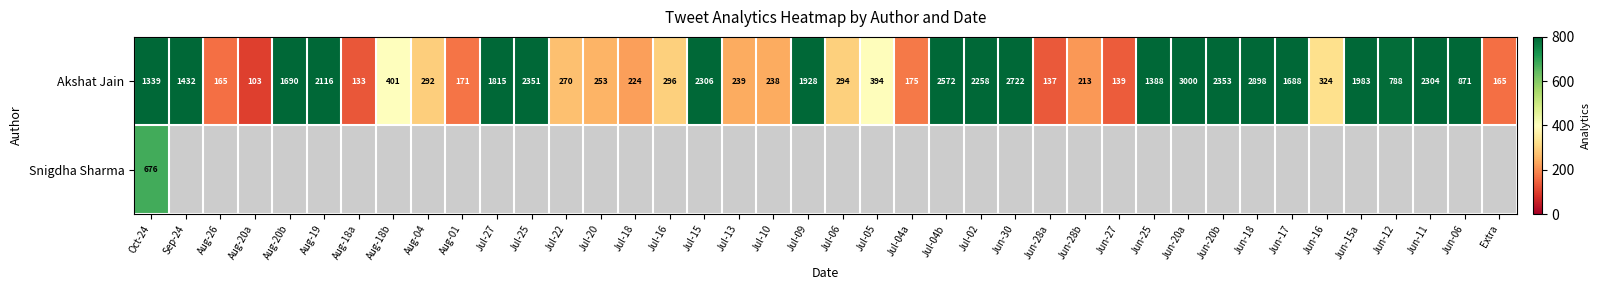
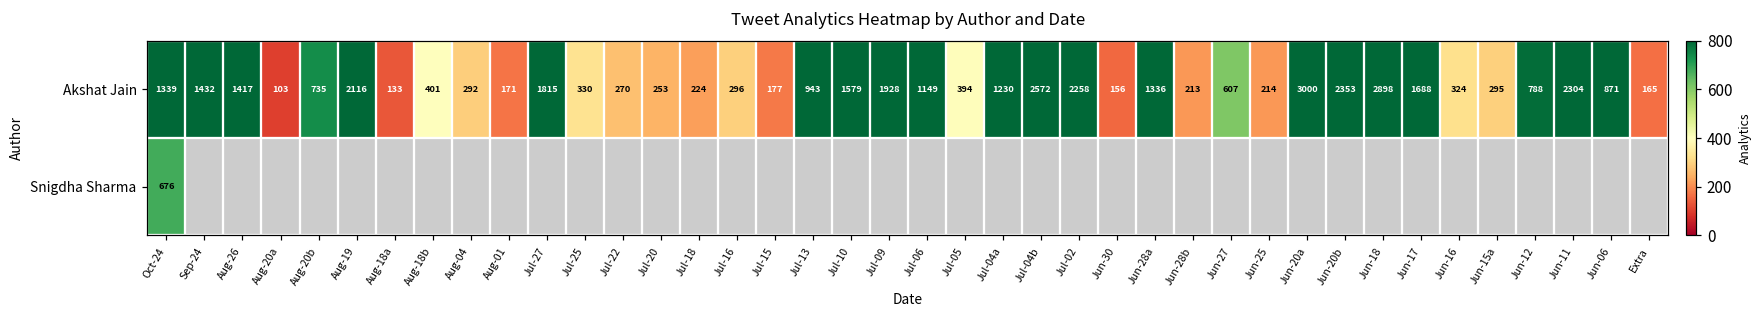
  {
    "Akshat Jain": {
      "Oct-24": 1339,
      "Sep-24": 1432,
-     "Aug-26": 165,
+     "Aug-26": 1417,
      "Aug-20a": 103,
-     "Aug-20b": 1690,
+     "Aug-20b": 735,
      "Aug-19": 2116,
      "Aug-18a": 133,
      "Aug-18b": 401,
      "Aug-04": 292,
      "Aug-01": 171,
      "Jul-27": 1815,
-     "Jul-25": 2351,
+     "Jul-25": 330,
      "Jul-22": 270,
      "Jul-20": 253,
      "Jul-18": 224,
      "Jul-16": 296,
-     "Jul-15": 2306,
-     "Jul-13": 239,
-     "Jul-10": 238,
+     "Jul-15": 177,
+     "Jul-13": 943,
+     "Jul-10": 1579,
      "Jul-09": 1928,
-     "Jul-06": 294,
+     "Jul-06": 1149,
      "Jul-05": 394,
-     "Jul-04a": 175,
+     "Jul-04a": 1230,
      "Jul-04b": 2572,
      "Jul-02": 2258,
-     "Jun-30": 2722,
-     "Jun-28a": 137,
+     "Jun-30": 156,
+     "Jun-28a": 1336,
      "Jun-28b": 213,
-     "Jun-27": 139,
-     "Jun-25": 1388,
+     "Jun-27": 607,
+     "Jun-25": 214,
      "Jun-20a": 3000,
      "Jun-20b": 2353,
      "Jun-18": 2898,
      "Jun-17": 1688,
      "Jun-16": 324,
-     "Jun-15a": 1983,
+     "Jun-15a": 295,
      "Jun-12": 788,
      "Jun-11": 2304,
      "Jun-06": 871,
      "Extra": 165
    },
    "Snigdha Sharma": {
      "Oct-24": 676
    }
  }
